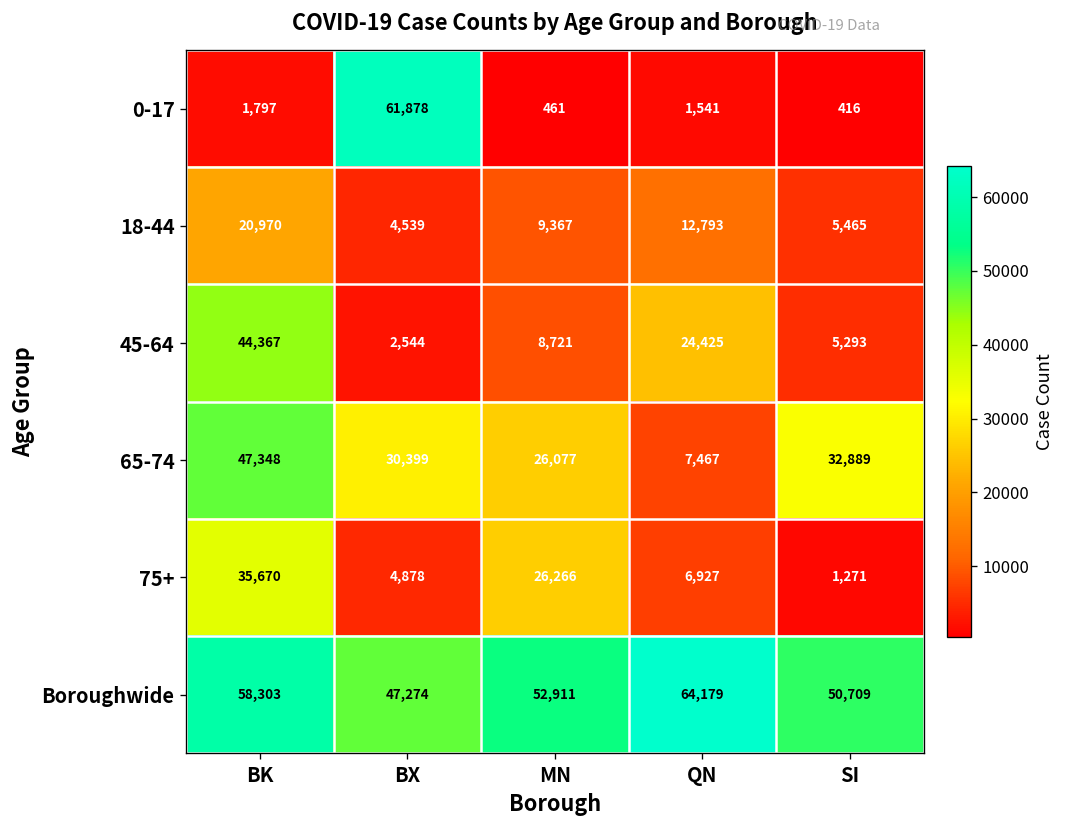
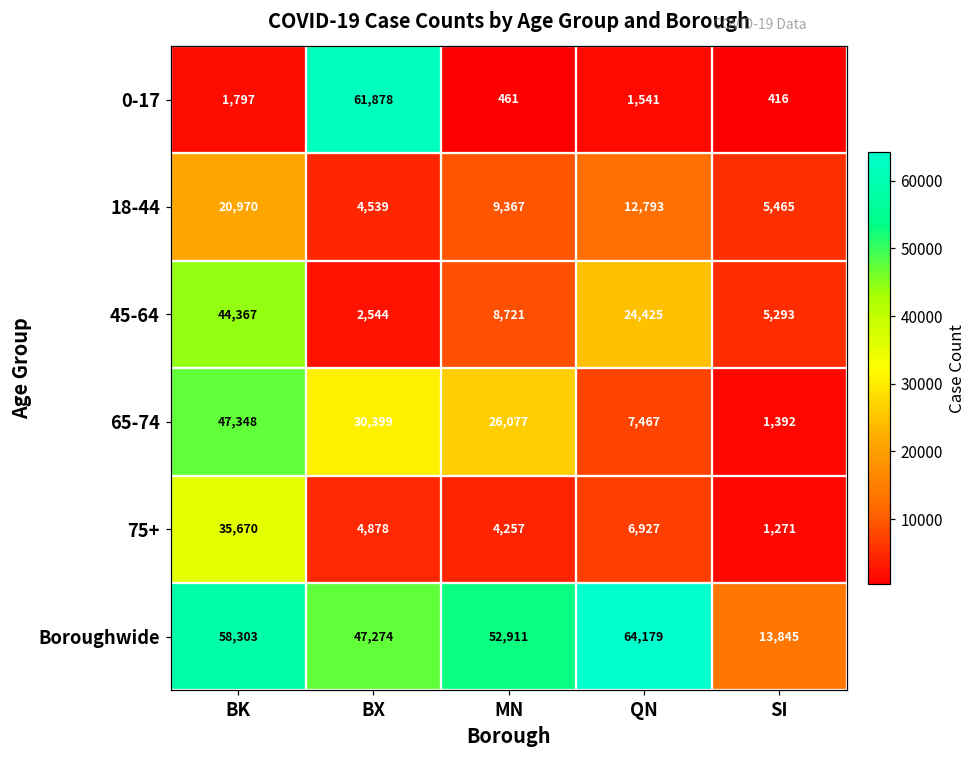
  {
    "0-17": {
      "BK": "1,797",
      "BX": "61,878",
      "MN": "461",
      "QN": "1,541",
      "SI": "416"
    },
    "18-44": {
      "BK": "20,970",
      "BX": "4,539",
      "MN": "9,367",
      "QN": "12,793",
      "SI": "5,465"
    },
    "45-64": {
      "BK": "44,367",
      "BX": "2,544",
      "MN": "8,721",
      "QN": "24,425",
      "SI": "5,293"
    },
    "65-74": {
      "BK": "47,348",
      "BX": "30,399",
      "MN": "26,077",
      "QN": "7,467",
-     "SI": "32,889"
+     "SI": "1,392"
    },
    "75+": {
      "BK": "35,670",
      "BX": "4,878",
-     "MN": "26,266",
+     "MN": "4,257",
      "QN": "6,927",
      "SI": "1,271"
    },
    "Boroughwide": {
      "BK": "58,303",
      "BX": "47,274",
      "MN": "52,911",
      "QN": "64,179",
-     "SI": "50,709"
+     "SI": "13,845"
    }
  }
